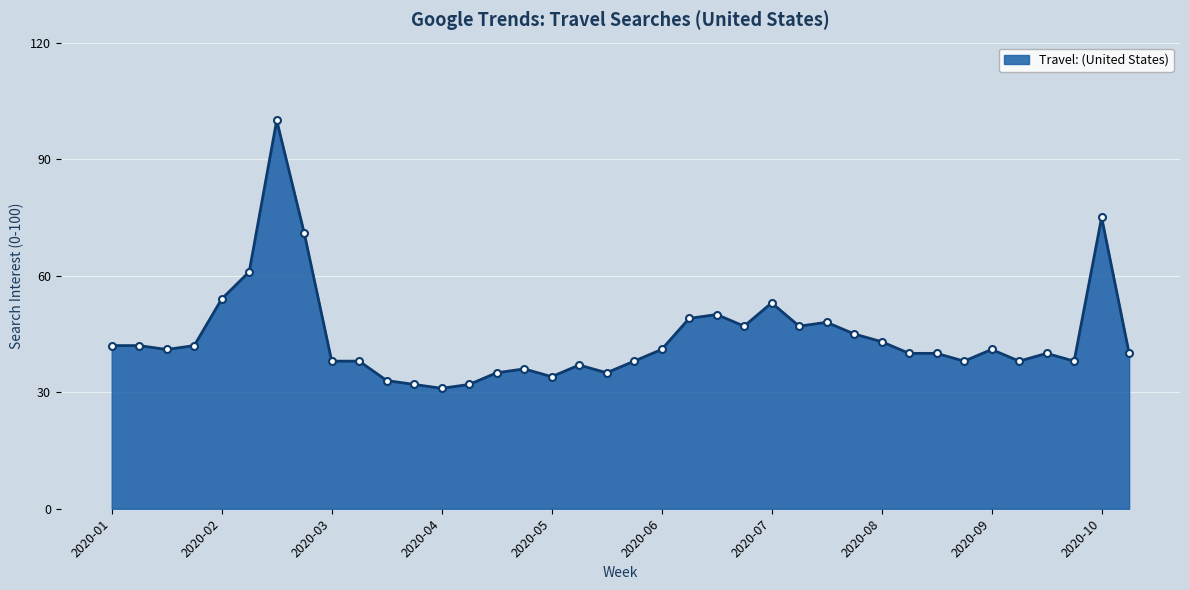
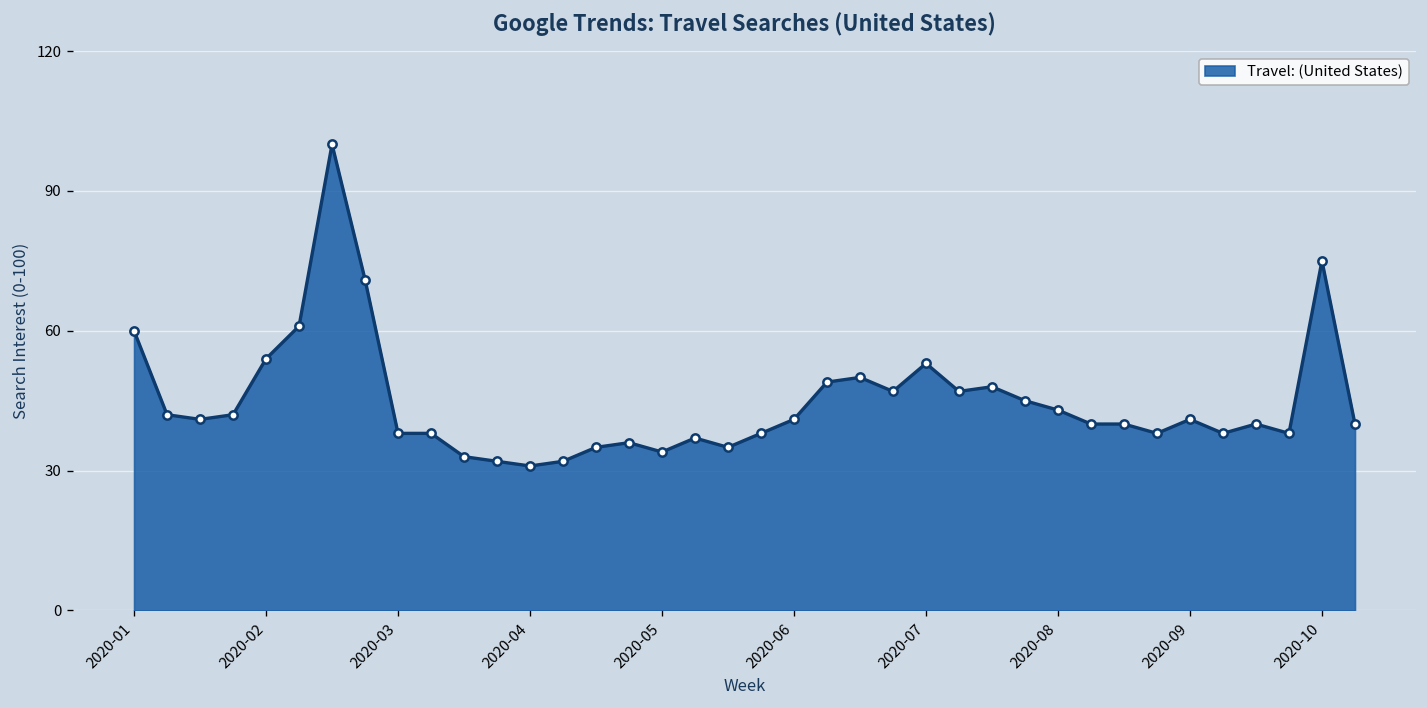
  {
-   "2020-01": 42,
+   "2020-01": 60,
    "2020-02": 54,
    "2020-03": 38,
    "2020-04": 31,
    "2020-05": 34,
    "2020-06": 41,
    "2020-07": 53,
    "2020-08": 43,
    "2020-09": 41,
    "2020-10": 75
  }
